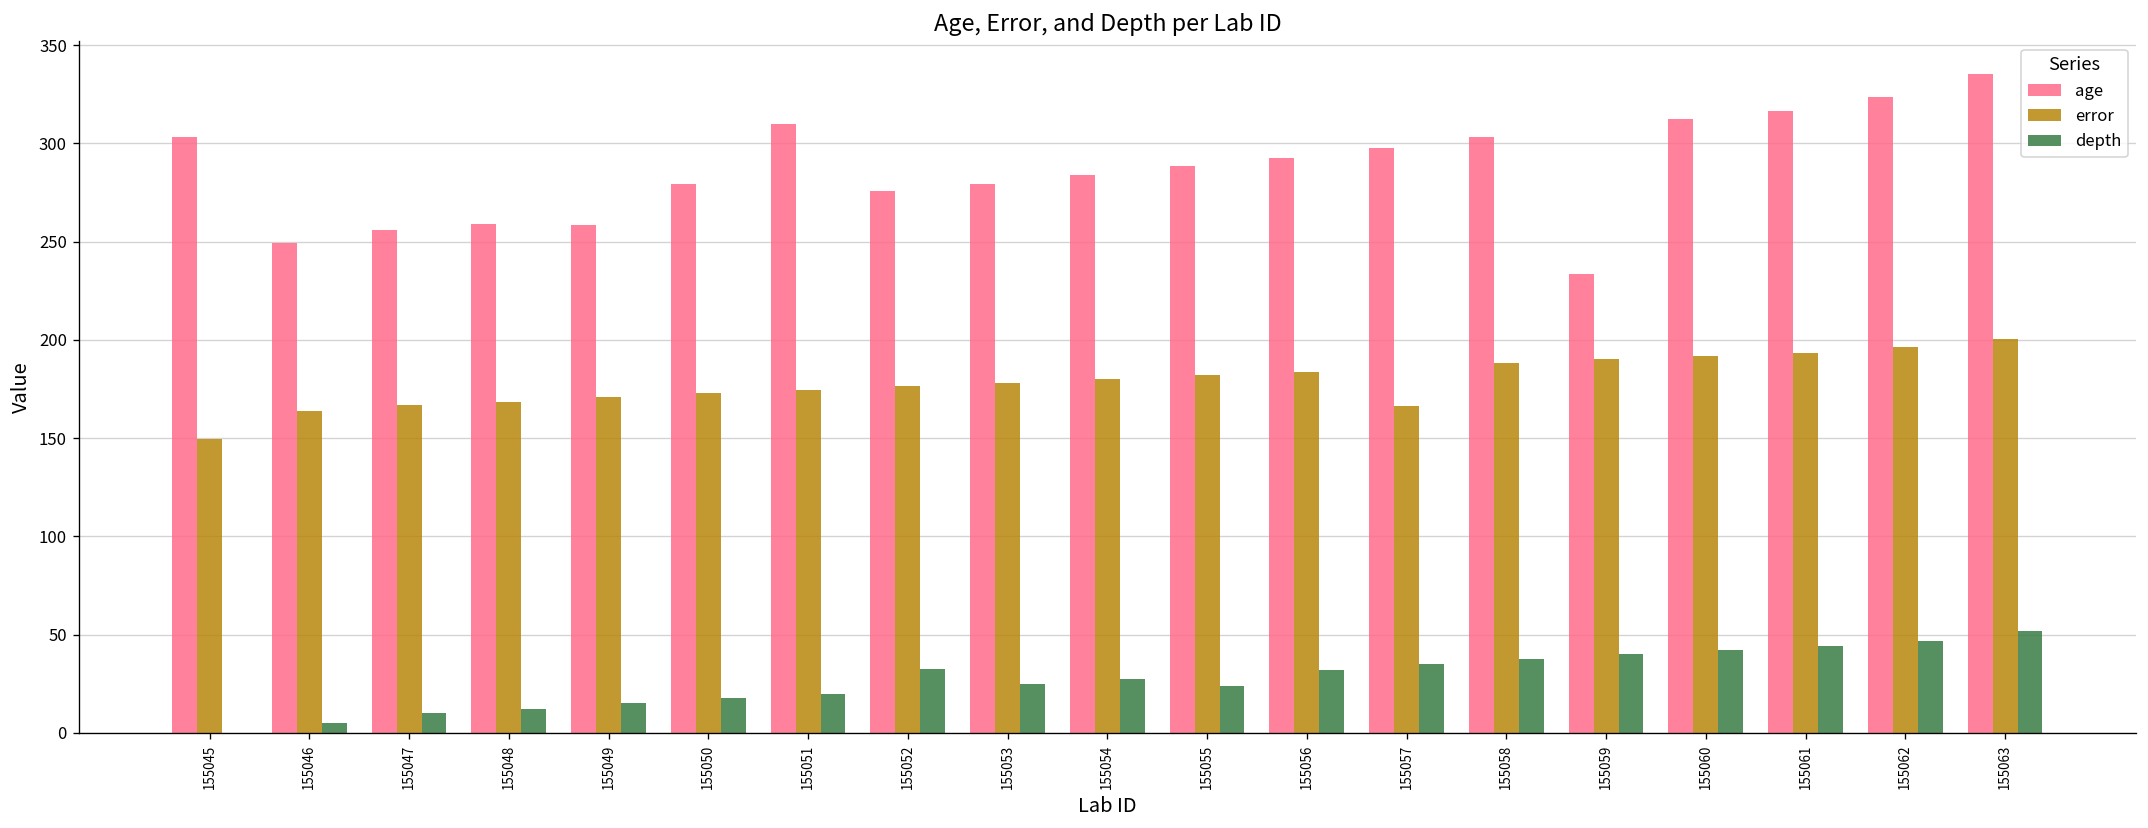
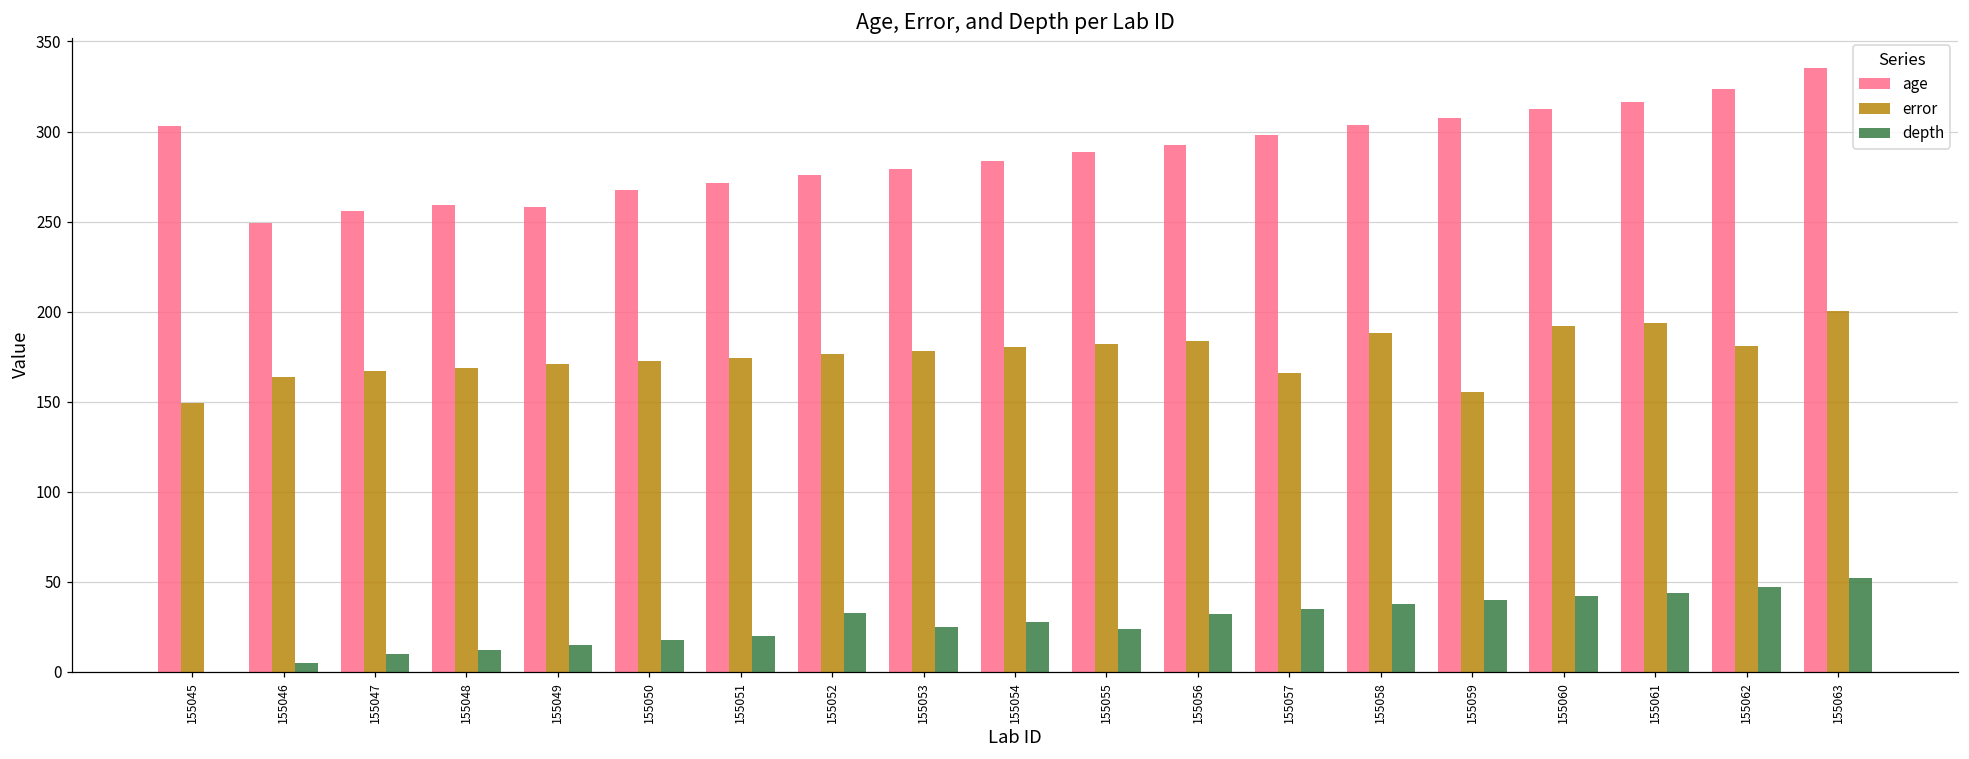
  {
    "age": {
      "155045": 303,
      "155046": 249,
      "155047": 256,
      "155048": 259,
      "155049": 258,
-     "155050": 279,
-     "155051": 310,
+     "155050": 267,
+     "155051": 271,
      "155052": 276,
      "155053": 279,
      "155054": 284,
      "155055": 288,
      "155056": 292,
      "155057": 298,
      "155058": 303,
-     "155059": 233,
+     "155059": 308,
      "155060": 312,
      "155061": 317,
      "155062": 324,
      "155063": 335
    },
    "error": {
      "155045": 150,
      "155046": 164,
      "155047": 167,
      "155048": 169,
      "155049": 171,
      "155050": 173,
      "155051": 174,
      "155052": 176,
      "155053": 178,
      "155054": 180,
      "155055": 182,
      "155056": 184,
      "155057": 166,
      "155058": 188,
-     "155059": 190,
+     "155059": 155,
      "155060": 192,
      "155061": 193,
-     "155062": 196,
+     "155062": 181,
      "155063": 201
    },
    "depth": {
      "155045": 0,
      "155046": 5,
      "155047": 10,
      "155048": 12,
      "155049": 15,
      "155050": 18,
      "155051": 20,
      "155052": 33,
      "155053": 25,
      "155054": 28,
      "155055": 24,
      "155056": 32,
      "155057": 35,
      "155058": 38,
      "155059": 40,
      "155060": 42,
      "155061": 44,
      "155062": 47,
      "155063": 52
    }
  }
